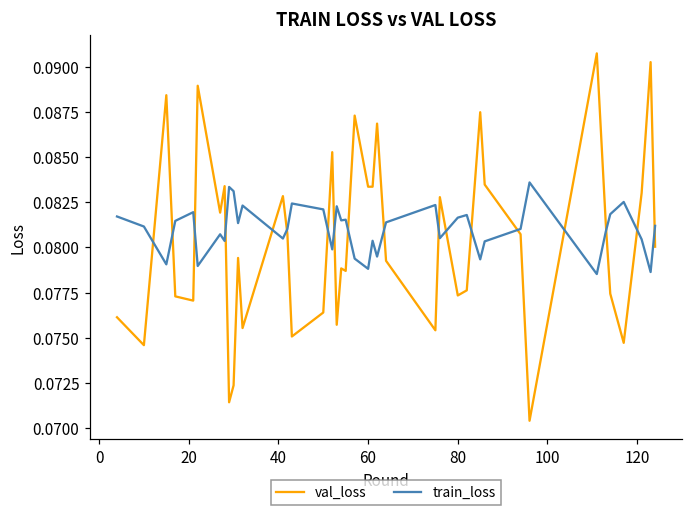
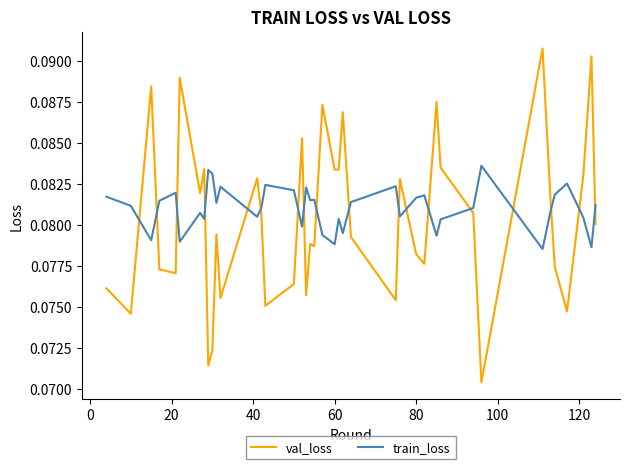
  {
    "val_loss": {
      "60": 0.0834,
-     "80": 0.0773
+     "80": 0.0782
    },
    "train_loss": {
      "60": 0.0788,
      "80": 0.0817
    }
  }
